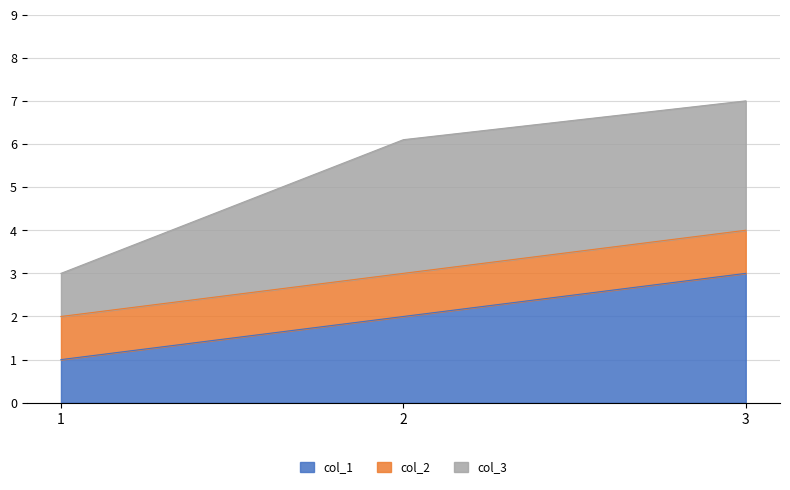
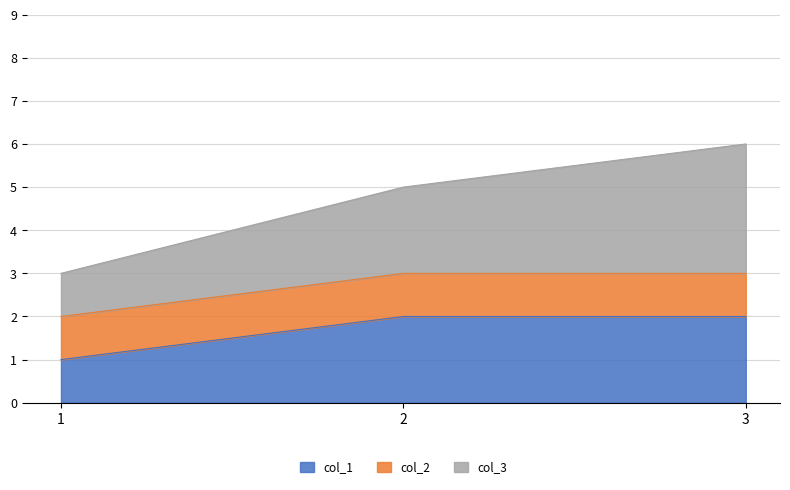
  {
    "col_1": {
      "1": 1,
      "2": 2,
-     "3": 3
+     "3": 2
    },
    "col_2": {
      "1": 1.0,
      "2": 1.0,
      "3": 1.0
    },
    "col_3": {
      "1": 1.0,
-     "2": 3.1,
+     "2": 2.0,
      "3": 3.0
    }
  }
